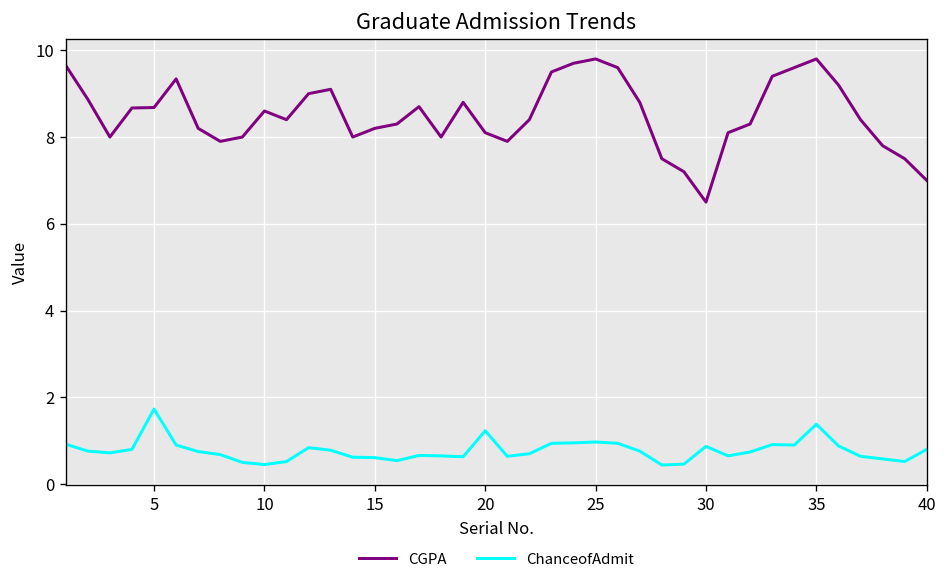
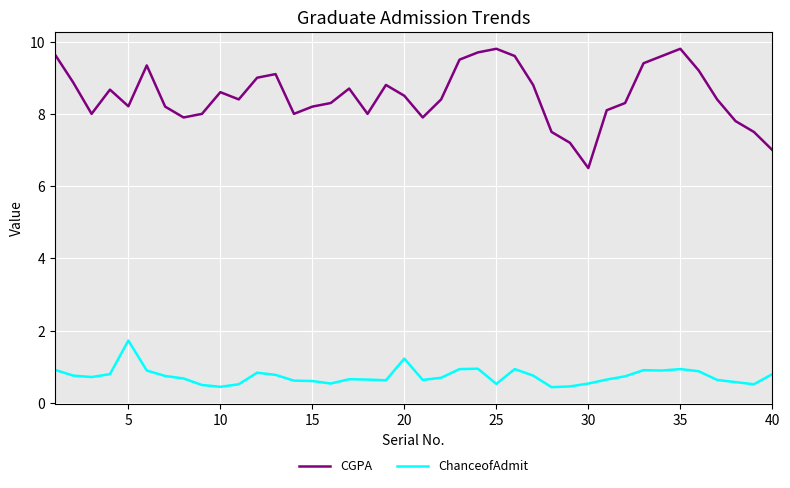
  {
    "CGPA": {
-     "5": 8.7,
+     "5": 8.2,
      "10": 8.6,
      "15": 8.2,
-     "20": 8.1,
+     "20": 8.5,
      "25": 9.8,
      "30": 6.5,
      "35": 9.8,
      "40": 7.0
    },
    "ChanceofAdmit": {
      "5": 1.7,
      "10": 0.5,
      "15": 0.6,
      "20": 1.2,
-     "25": 1.0,
-     "30": 0.9,
-     "35": 1.4,
+     "25": 0.5,
+     "30": 0.5,
+     "35": 0.9,
      "40": 0.8
    }
  }
